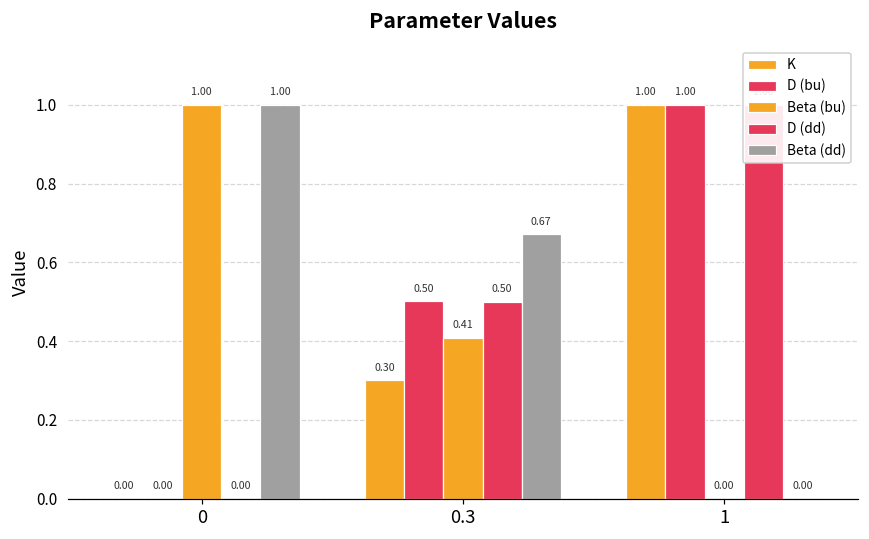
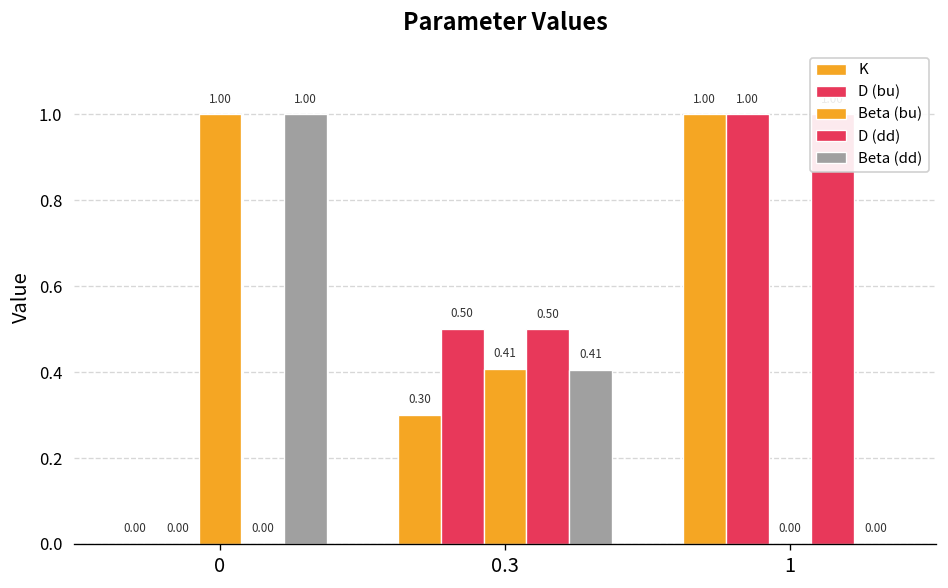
  {
    "Beta (dd)": {
      "0": 1.00,
-     "0.3": 0.67,
+     "0.3": 0.41,
      "1": 0.00
    }
  }
